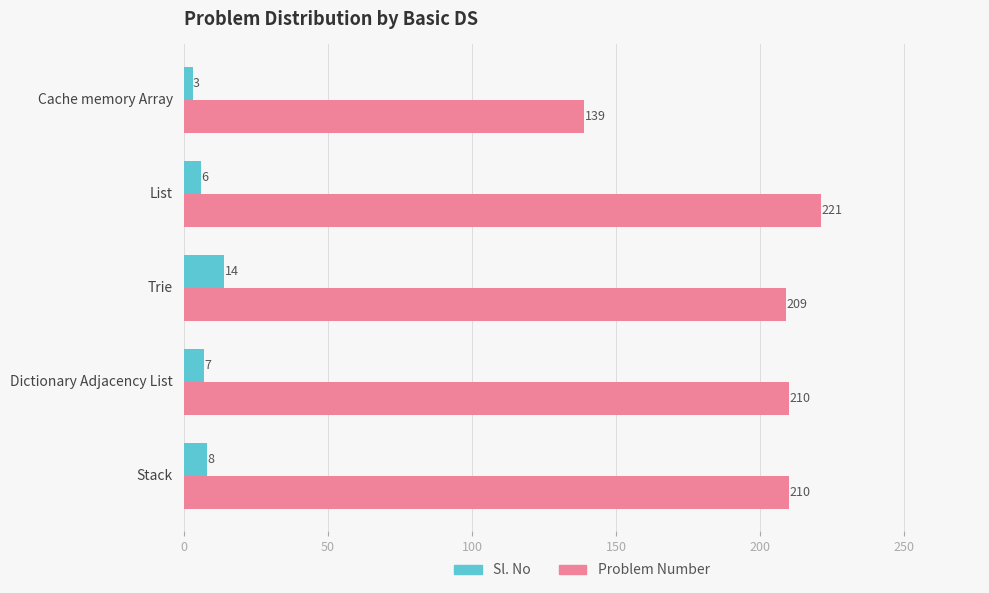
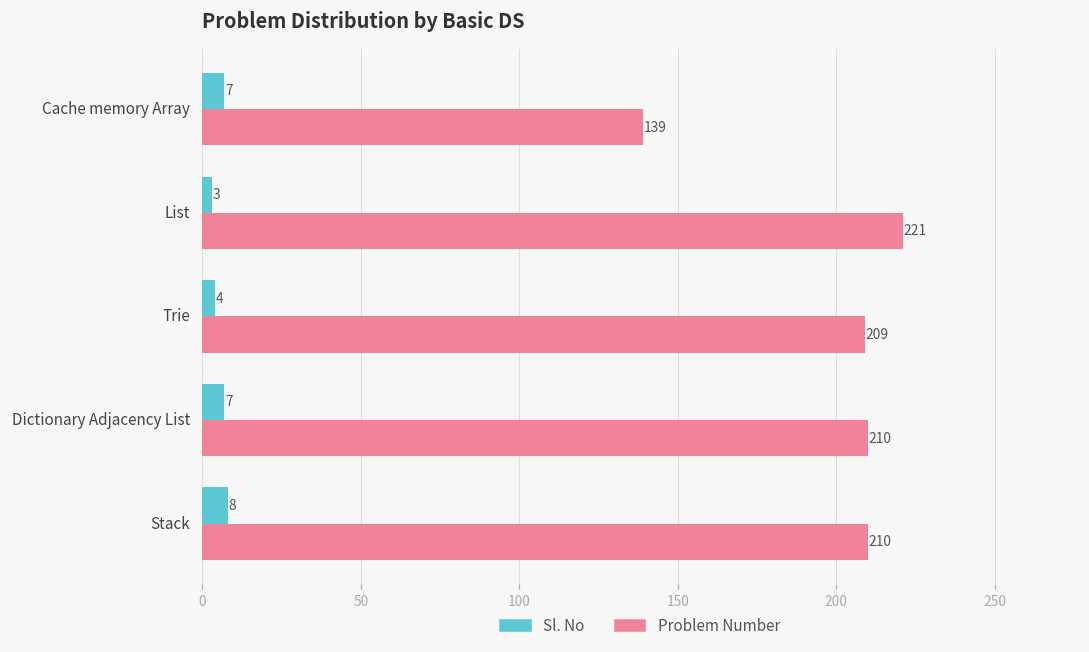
  {
    "Sl. No": {
-     "Cache memory Array": 3,
-     "List": 6,
-     "Trie": 14,
+     "Cache memory Array": 7,
+     "List": 3,
+     "Trie": 4,
      "Dictionary Adjacency List": 7,
      "Stack": 8
    },
    "Problem Number": {
      "Cache memory Array": 139,
      "List": 221,
      "Trie": 209,
      "Dictionary Adjacency List": 210,
      "Stack": 210
    }
  }
